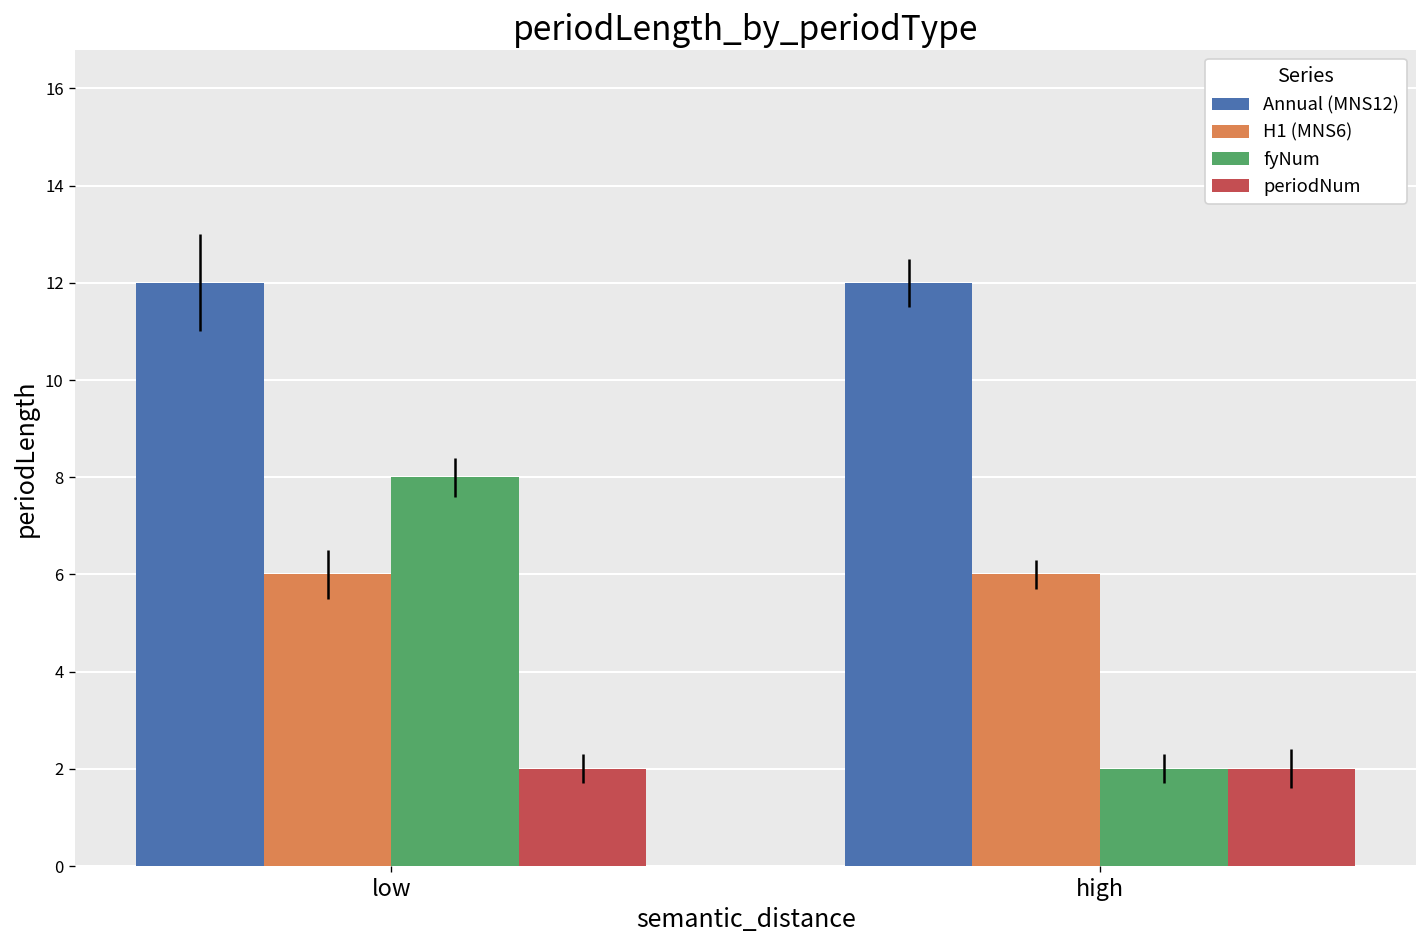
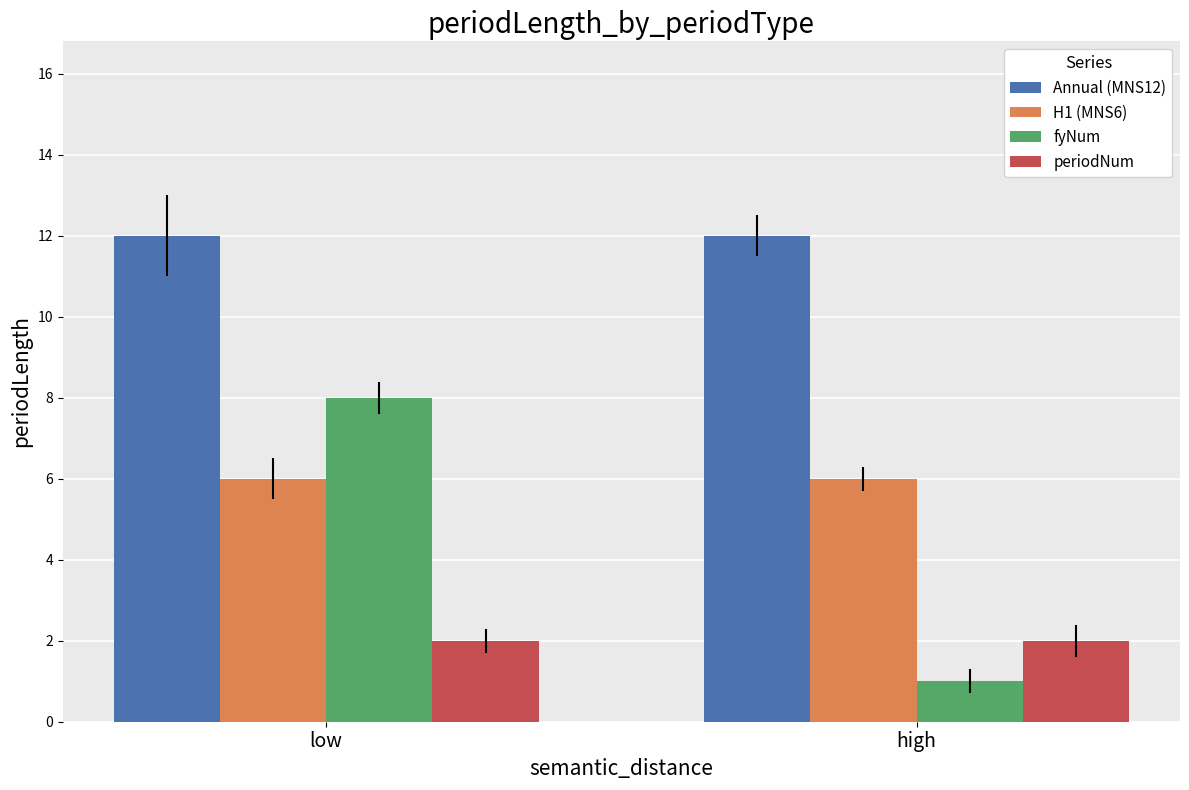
  {
    "Annual (MNS12)": {
      "low": 12,
      "high": 12
    },
    "fyNum": {
      "low": 8,
-     "high": 2
+     "high": 1
    }
  }
